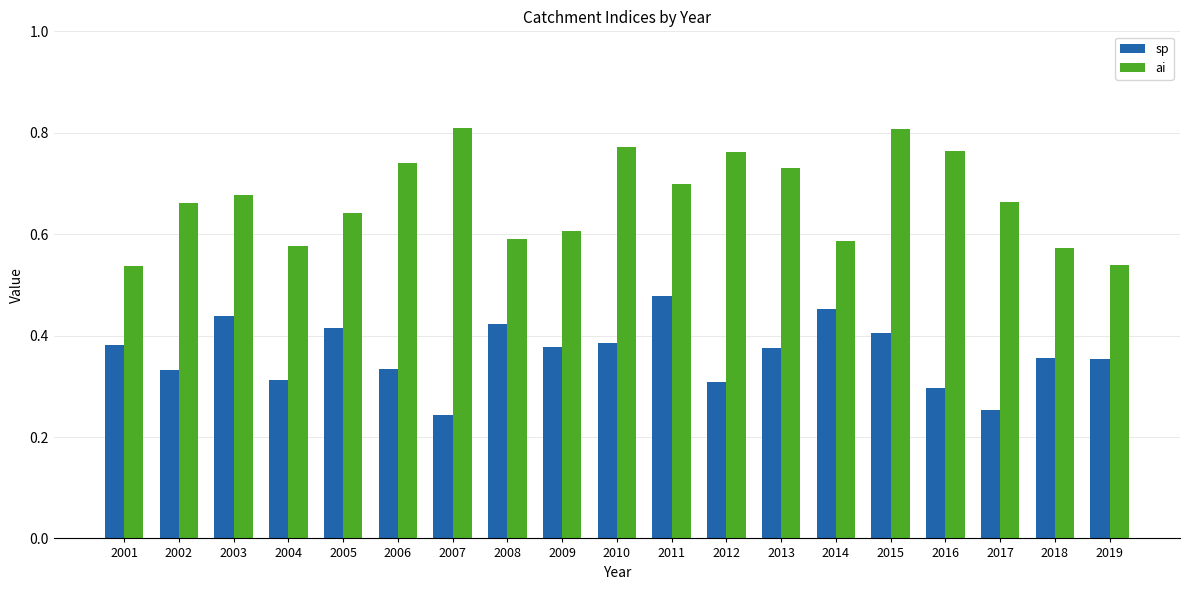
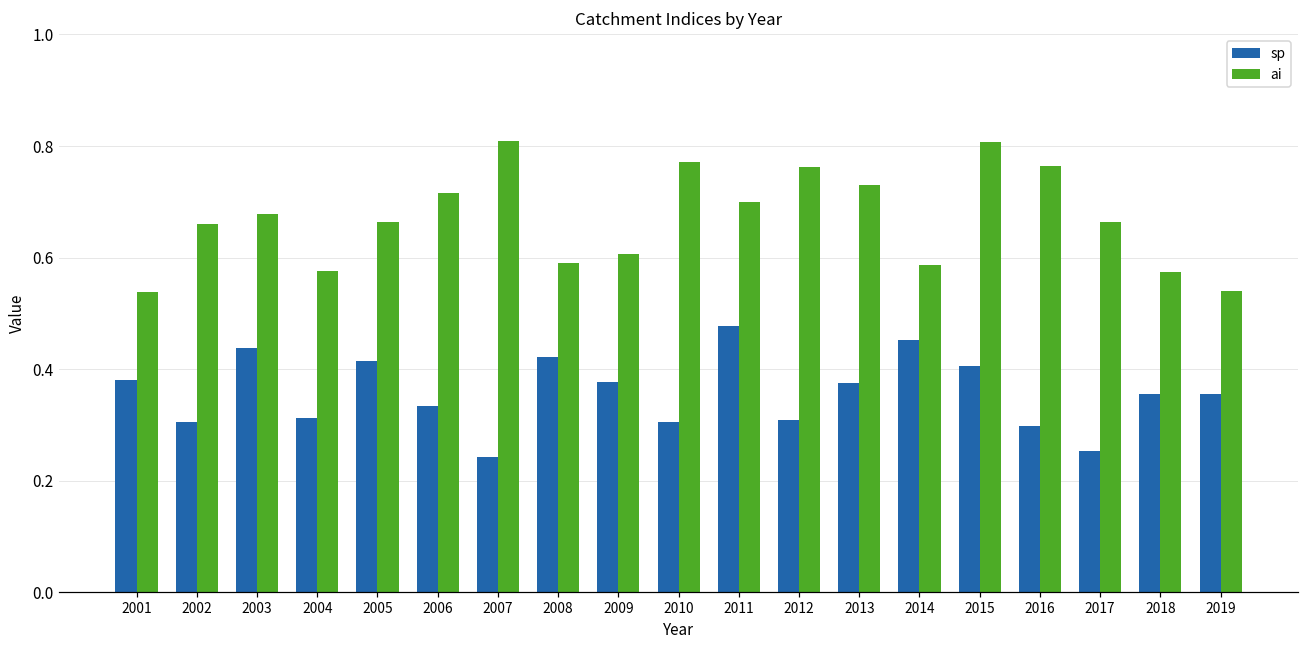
  {
    "sp": {
      "2001": 0.38,
-     "2002": 0.33,
+     "2002": 0.31,
      "2003": 0.44,
      "2004": 0.31,
      "2005": 0.41,
      "2006": 0.33,
      "2007": 0.24,
      "2008": 0.42,
      "2009": 0.38,
-     "2010": 0.39,
+     "2010": 0.30,
      "2011": 0.48,
      "2012": 0.31,
      "2013": 0.38,
      "2014": 0.45,
      "2015": 0.41,
      "2016": 0.30,
      "2017": 0.25,
      "2018": 0.36,
      "2019": 0.35
    },
    "ai": {
      "2001": 0.54,
      "2002": 0.66,
      "2003": 0.68,
      "2004": 0.58,
-     "2005": 0.64,
-     "2006": 0.74,
+     "2005": 0.66,
+     "2006": 0.71,
      "2007": 0.81,
      "2008": 0.59,
      "2009": 0.61,
      "2010": 0.77,
      "2011": 0.70,
      "2012": 0.76,
      "2013": 0.73,
      "2014": 0.59,
      "2015": 0.81,
      "2016": 0.76,
      "2017": 0.66,
      "2018": 0.57,
      "2019": 0.54
    }
  }
